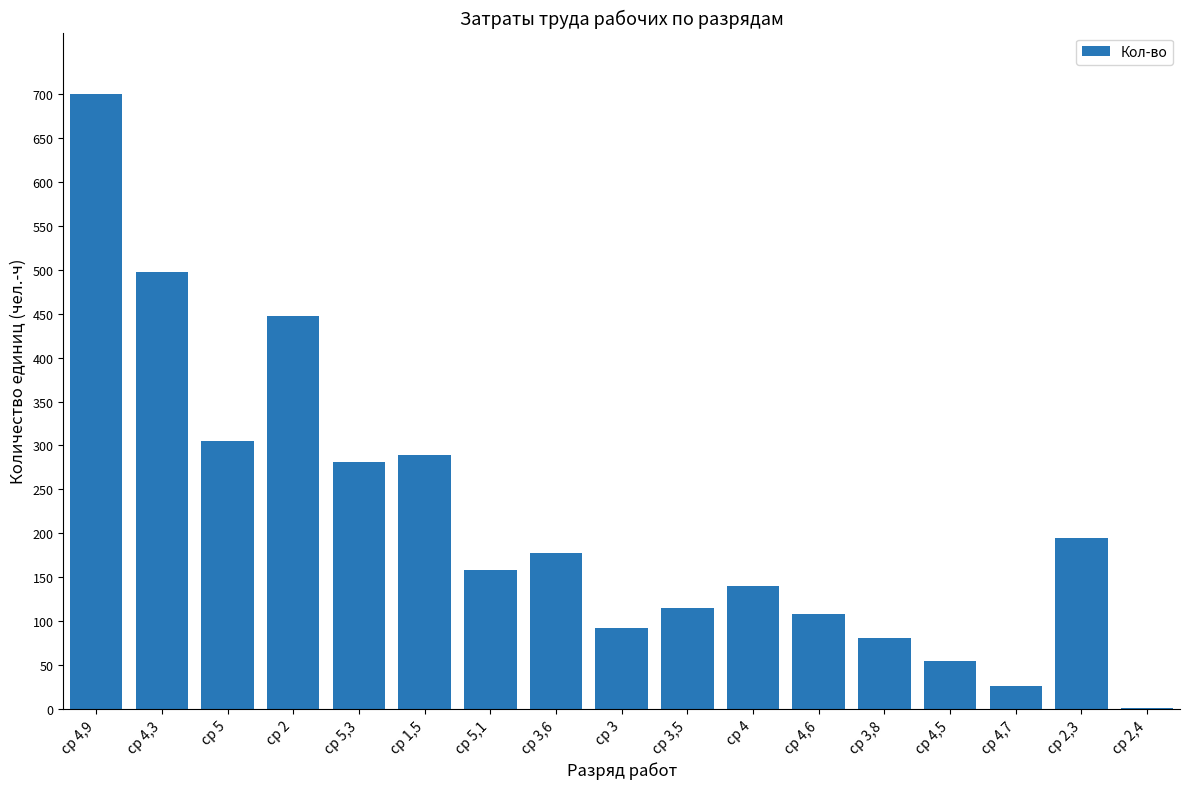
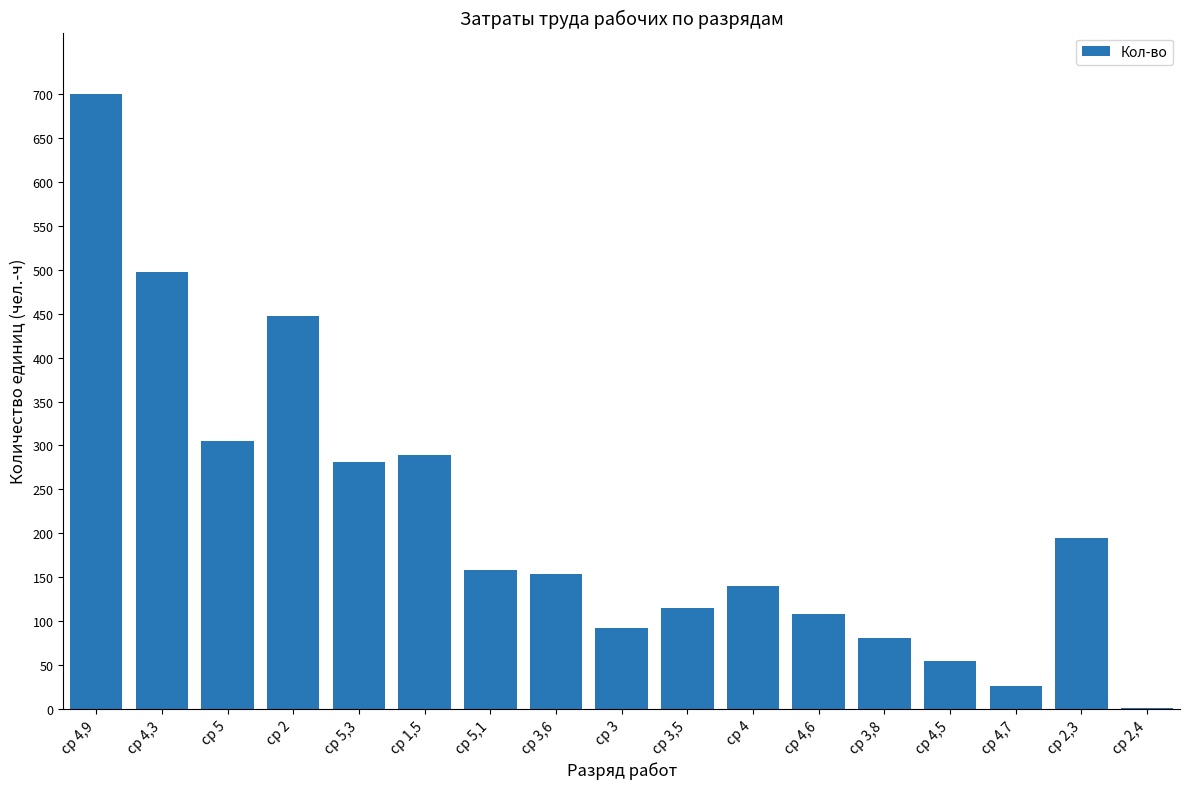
  {
    "ср 4,9": 700,
    "ср 4,3": 500,
    "ср 5": 310,
    "ср 2": 450,
    "ср 5,3": 280,
    "ср 1,5": 290,
    "ср 5,1": 160,
-   "ср 3,6": 180,
+   "ср 3,6": 150,
    "ср 3": 90,
    "ср 3,5": 120,
    "ср 4": 140,
    "ср 4,6": 110,
    "ср 3,8": 80,
    "ср 4,5": 50,
    "ср 4,7": 30,
    "ср 2,3": 190
  }
